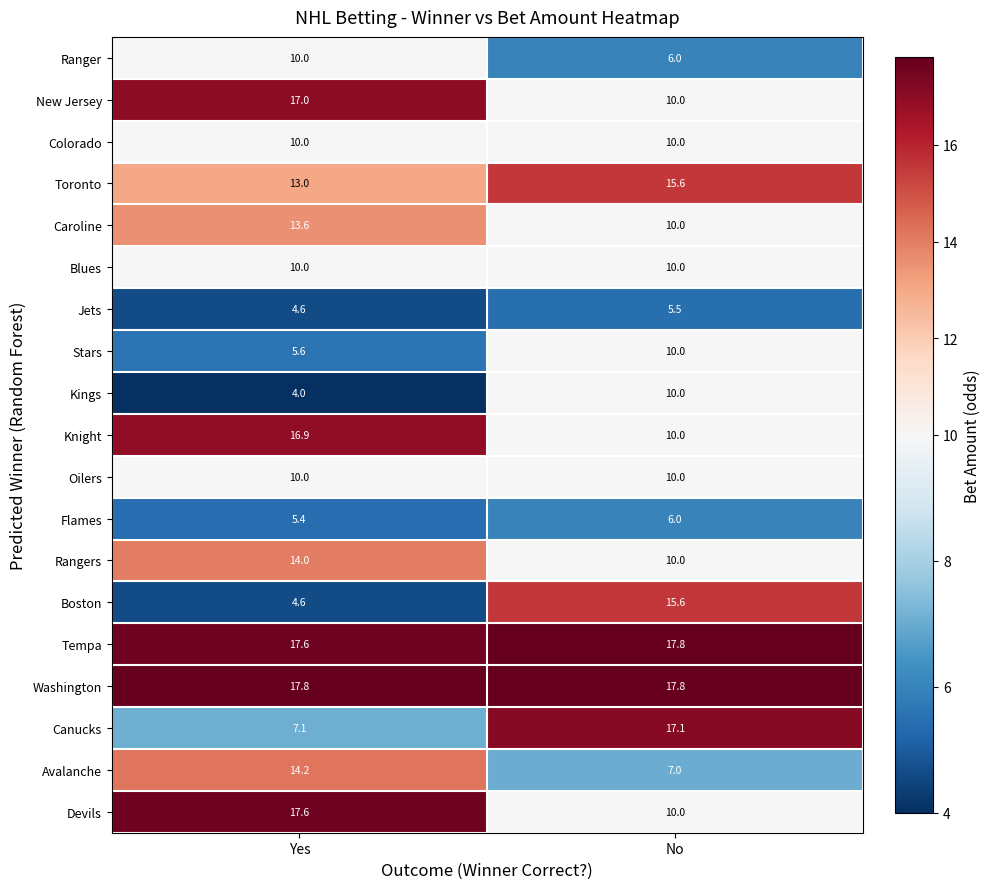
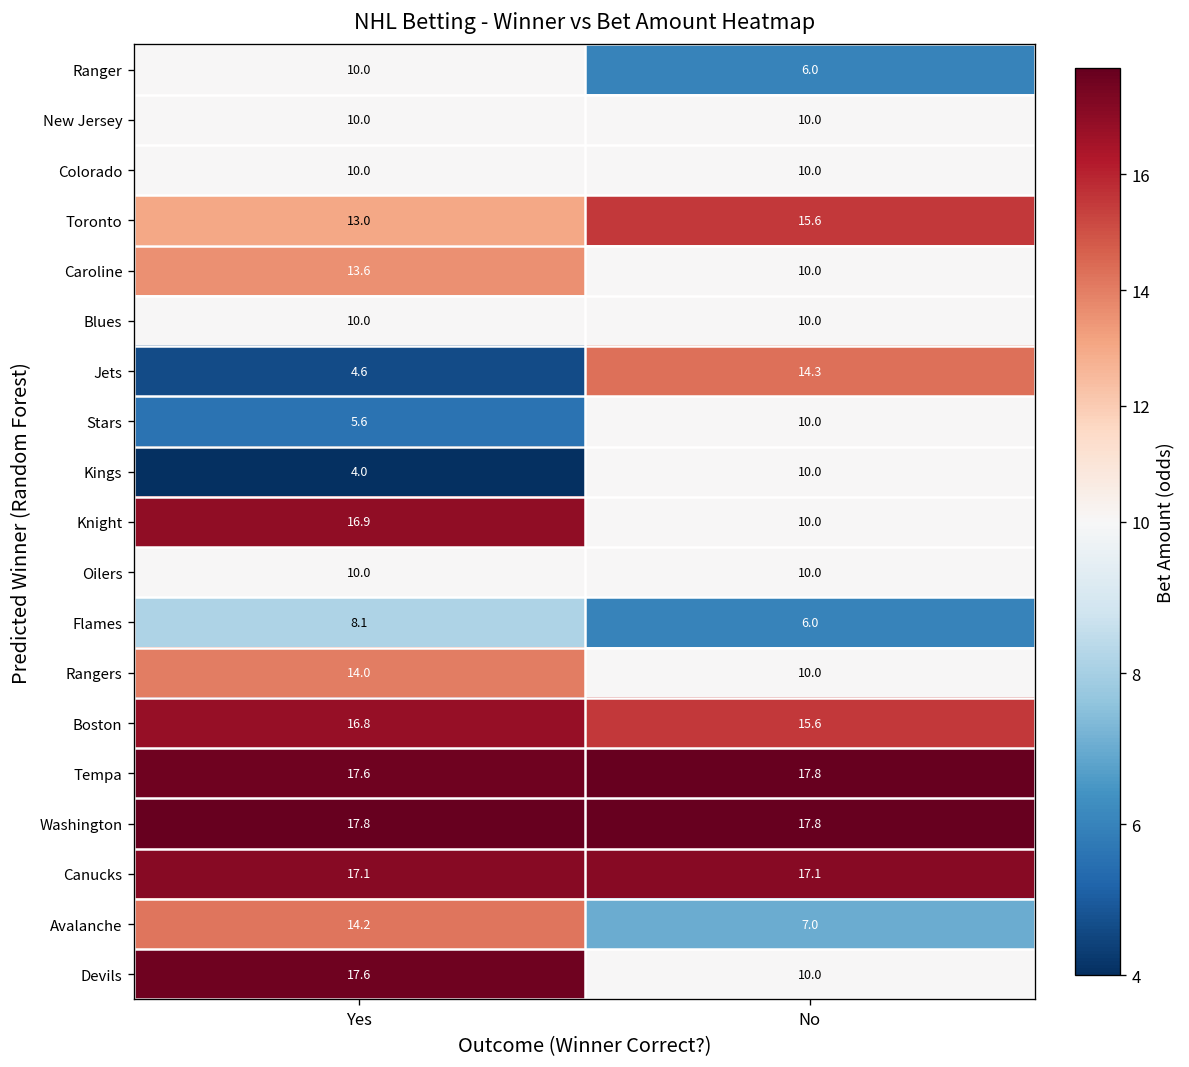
  {
    "Ranger": {
      "Yes": 10.0,
      "No": 6.0
    },
    "New Jersey": {
-     "Yes": 17.0,
+     "Yes": 10.0,
      "No": 10.0
    },
    "Colorado": {
      "Yes": 10.0,
      "No": 10.0
    },
    "Toronto": {
      "Yes": 13.0,
      "No": 15.6
    },
    "Caroline": {
      "Yes": 13.6,
      "No": 10.0
    },
    "Blues": {
      "Yes": 10.0,
      "No": 10.0
    },
    "Jets": {
      "Yes": 4.6,
-     "No": 5.5
+     "No": 14.3
    },
    "Stars": {
      "Yes": 5.6,
      "No": 10.0
    },
    "Kings": {
      "Yes": 4.0,
      "No": 10.0
    },
    "Knight": {
      "Yes": 16.9,
      "No": 10.0
    },
    "Oilers": {
      "Yes": 10.0,
      "No": 10.0
    },
    "Flames": {
-     "Yes": 5.4,
+     "Yes": 8.1,
      "No": 6.0
    },
    "Rangers": {
      "Yes": 14.0,
      "No": 10.0
    },
    "Boston": {
-     "Yes": 4.6,
+     "Yes": 16.8,
      "No": 15.6
    },
    "Tempa": {
      "Yes": 17.6,
      "No": 17.8
    },
    "Washington": {
      "Yes": 17.8,
      "No": 17.8
    },
    "Canucks": {
-     "Yes": 7.1,
+     "Yes": 17.1,
      "No": 17.1
    },
    "Avalanche": {
      "Yes": 14.2,
      "No": 7.0
    },
    "Devils": {
      "Yes": 17.6,
      "No": 10.0
    }
  }
